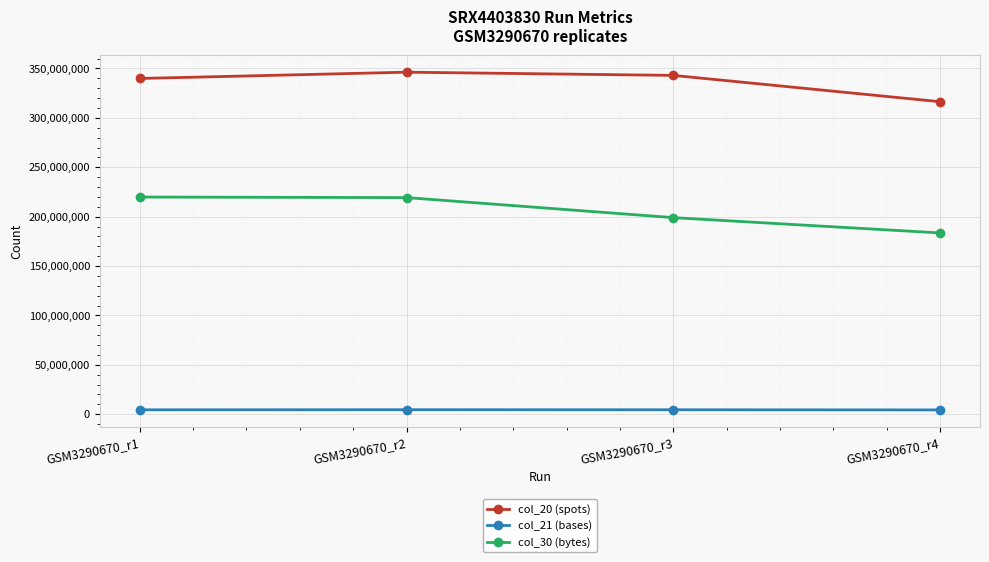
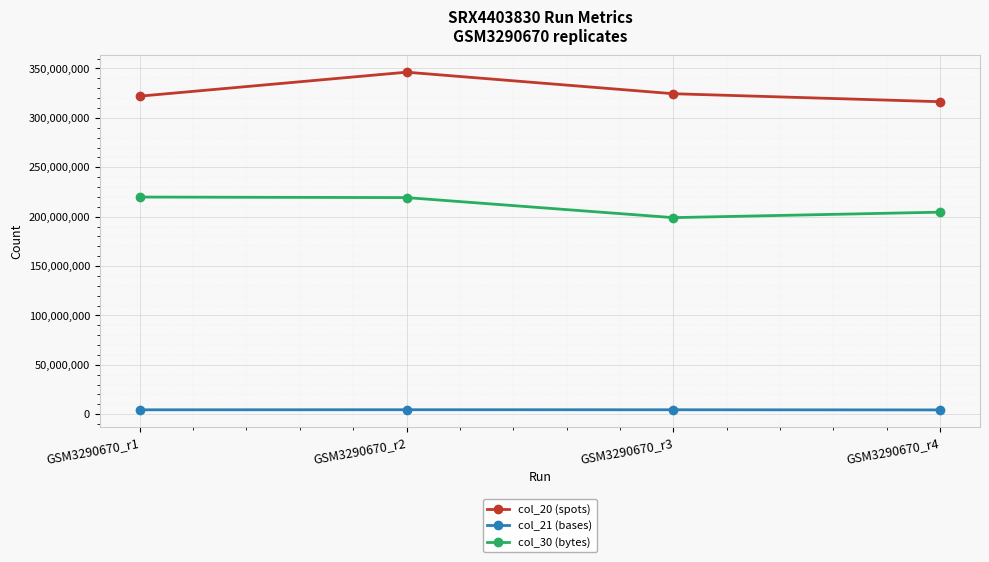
  {
    "col_20 (spots)": {
-     "GSM3290670_r1": "340,000,000",
+     "GSM3290670_r1": "320,000,000",
      "GSM3290670_r2": "350,000,000",
-     "GSM3290670_r3": "340,000,000",
+     "GSM3290670_r3": "320,000,000",
      "GSM3290670_r4": "320,000,000"
    },
    "col_21 (bases)": {
      "GSM3290670_r1": "0",
      "GSM3290670_r2": "0",
      "GSM3290670_r3": "0",
      "GSM3290670_r4": "0"
    },
    "col_30 (bytes)": {
      "GSM3290670_r1": "220,000,000",
      "GSM3290670_r2": "220,000,000",
      "GSM3290670_r3": "200,000,000",
-     "GSM3290670_r4": "180,000,000"
+     "GSM3290670_r4": "200,000,000"
    }
  }
